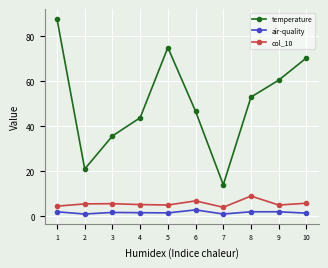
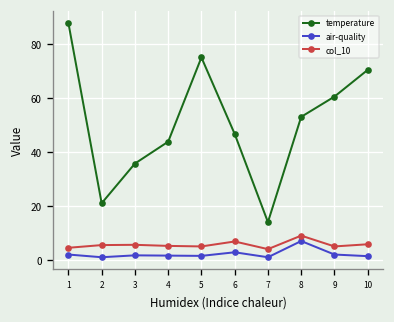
  {
    "temperature": {
      "1": 88,
      "2": 21,
      "3": 36,
      "4": 44,
      "5": 75,
      "6": 47,
      "7": 14,
      "8": 53,
      "9": 61,
      "10": 70
    },
    "air-quality": {
      "1": 2,
      "2": 1,
      "3": 2,
      "4": 2,
      "5": 2,
      "6": 3,
      "7": 1,
-     "8": 2,
+     "8": 7,
      "9": 2,
      "10": 1
    },
    "col_10": {
      "1": 5,
      "2": 6,
      "3": 6,
      "4": 5,
      "5": 5,
      "6": 7,
      "7": 4,
      "8": 9,
      "9": 5,
      "10": 6
    }
  }
